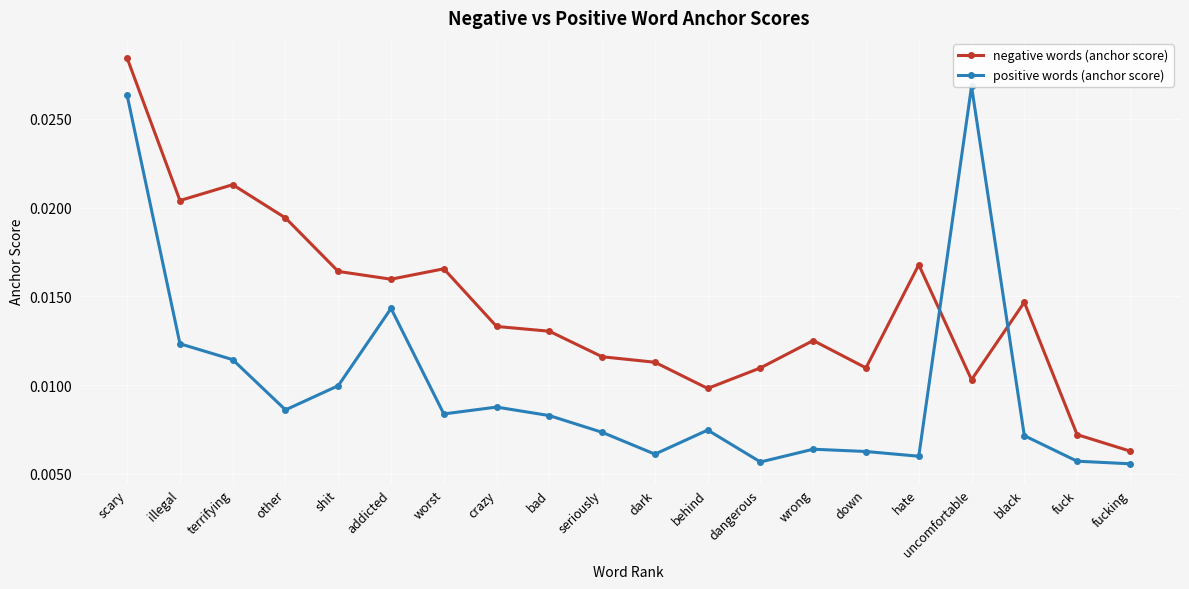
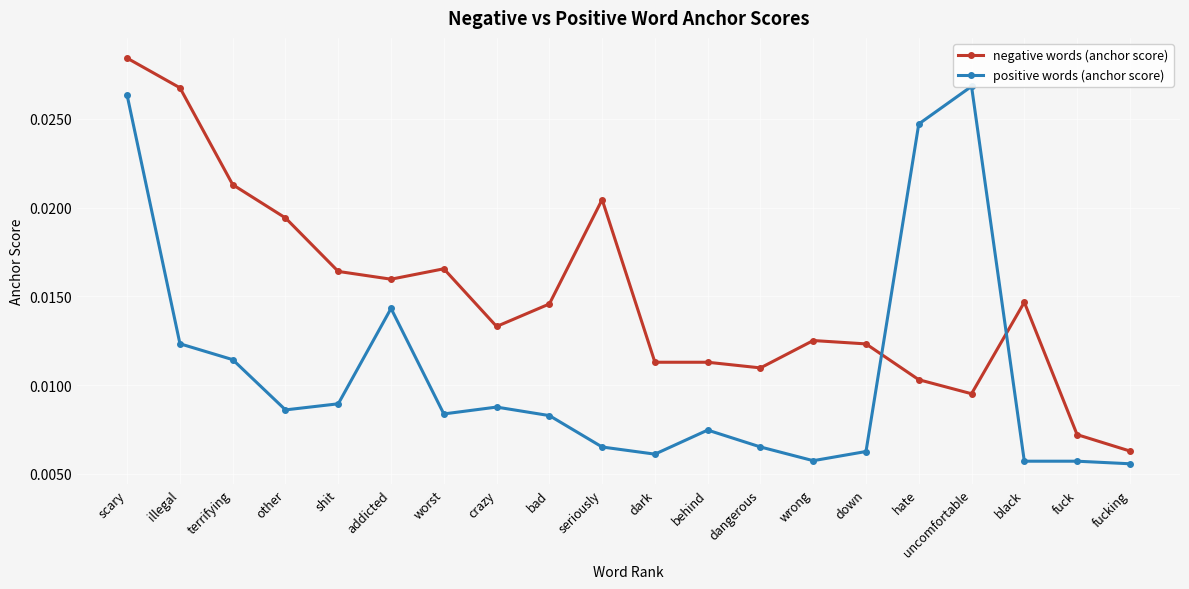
  {
    "negative words (anchor score)": {
      "scary": 0.0284,
-     "illegal": 0.0204,
+     "illegal": 0.0268,
      "terrifying": 0.0213,
      "other": 0.0194,
      "shit": 0.0164,
      "addicted": 0.0160,
      "worst": 0.0166,
      "crazy": 0.0133,
-     "bad": 0.0130,
-     "seriously": 0.0116,
+     "bad": 0.0146,
+     "seriously": 0.0205,
      "dark": 0.0113,
-     "behind": 0.0098,
+     "behind": 0.0113,
      "dangerous": 0.0110,
      "wrong": 0.0125,
-     "down": 0.0110,
-     "hate": 0.0168,
-     "uncomfortable": 0.0103,
+     "down": 0.0123,
+     "hate": 0.0103,
+     "uncomfortable": 0.0095,
      "black": 0.0147,
      "fuck": 0.0072,
      "fucking": 0.0063
    },
    "positive words (anchor score)": {
      "scary": 0.0263,
      "illegal": 0.0123,
      "terrifying": 0.0114,
      "other": 0.0086,
-     "shit": 0.0100,
+     "shit": 0.0090,
      "addicted": 0.0143,
      "worst": 0.0084,
      "crazy": 0.0088,
      "bad": 0.0083,
-     "seriously": 0.0073,
+     "seriously": 0.0065,
      "dark": 0.0061,
      "behind": 0.0075,
-     "dangerous": 0.0057,
-     "wrong": 0.0064,
+     "dangerous": 0.0065,
+     "wrong": 0.0057,
      "down": 0.0063,
-     "hate": 0.0060,
-     "black": 0.0072,
+     "hate": 0.0247,
+     "black": 0.0057,
      "fuck": 0.0057,
      "fucking": 0.0056
    }
  }
